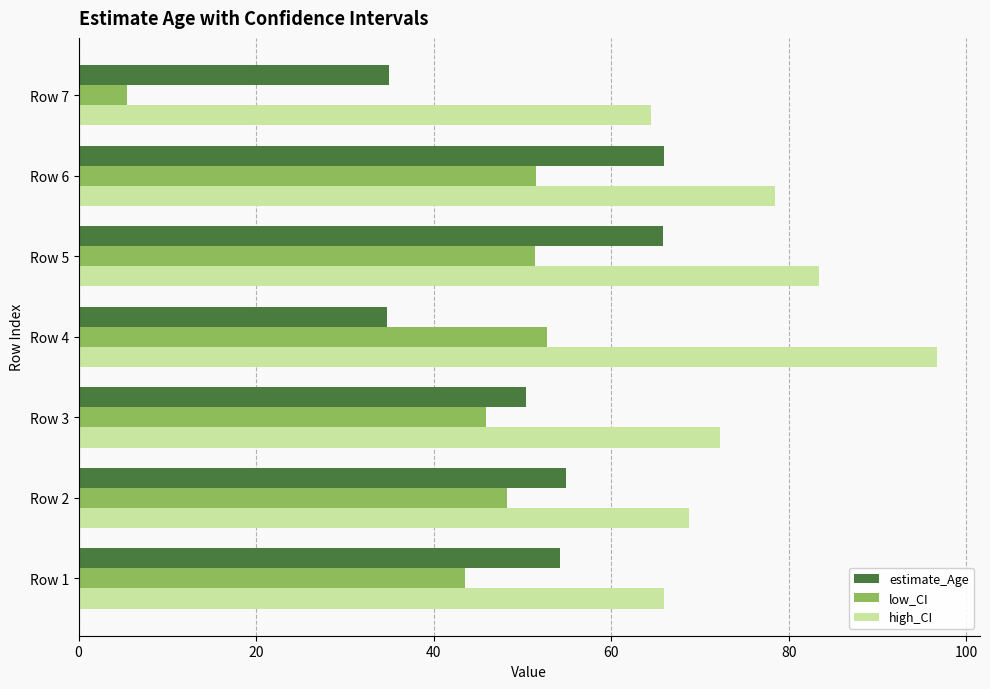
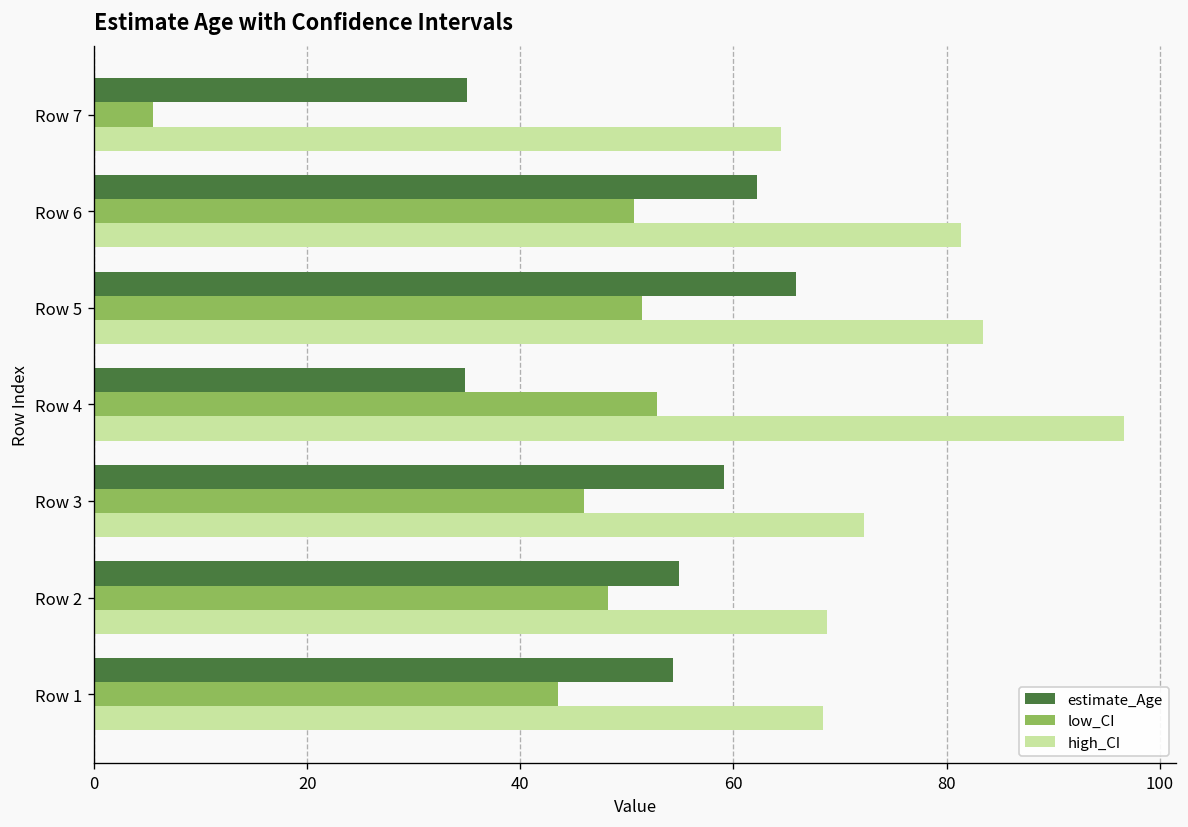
  {
    "estimate_Age": {
      "Row 7": 35,
-     "Row 6": 66,
+     "Row 6": 62,
      "Row 5": 66,
      "Row 4": 35,
-     "Row 3": 50,
+     "Row 3": 59,
      "Row 2": 55,
      "Row 1": 54
    },
    "low_CI": {
      "Row 7": 5,
-     "Row 6": 52,
+     "Row 6": 51,
      "Row 5": 51,
      "Row 4": 53,
      "Row 3": 46,
      "Row 2": 48,
      "Row 1": 43
    },
    "high_CI": {
      "Row 7": 64,
-     "Row 6": 78,
+     "Row 6": 81,
      "Row 5": 83,
      "Row 4": 97,
      "Row 3": 72,
      "Row 2": 69,
-     "Row 1": 66
+     "Row 1": 68
    }
  }
